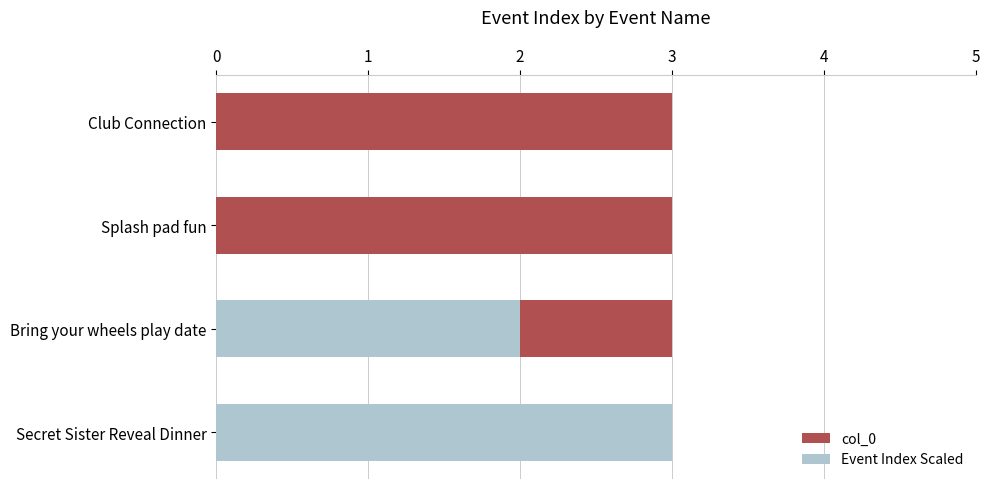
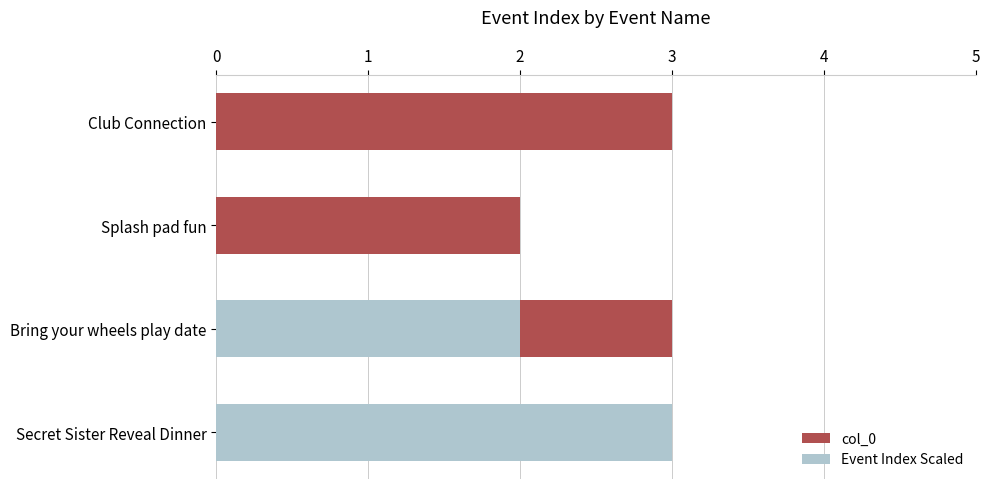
  {
    "col_0": {
      "Club Connection": 3,
-     "Splash pad fun": 3,
+     "Splash pad fun": 2,
      "Bring your wheels play date": 3,
      "Secret Sister Reveal Dinner": 0
    },
    "Event Index Scaled": {
      "Club Connection": 0,
      "Splash pad fun": 0,
      "Secret Sister Reveal Dinner": 3
    }
  }
